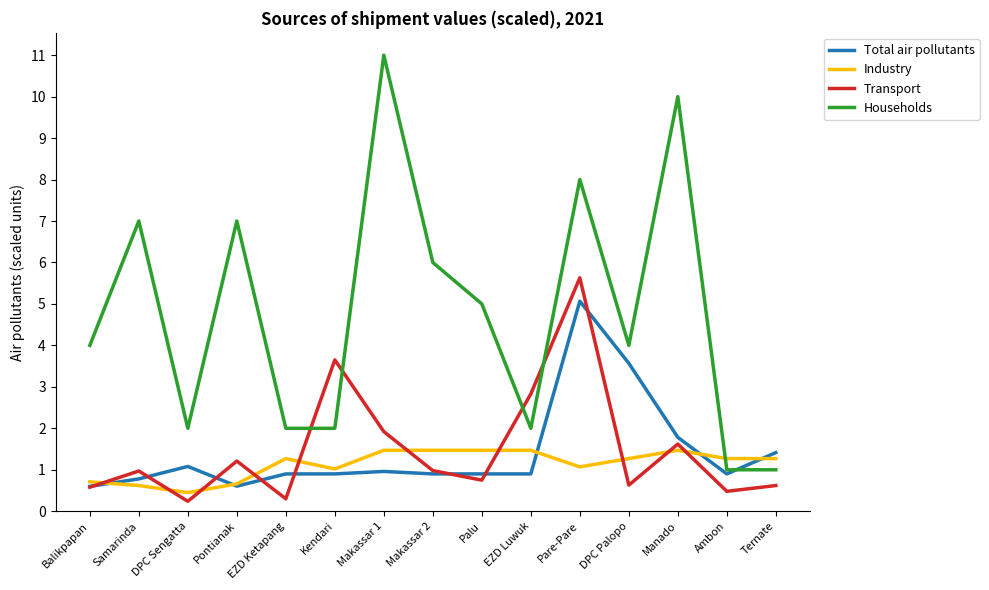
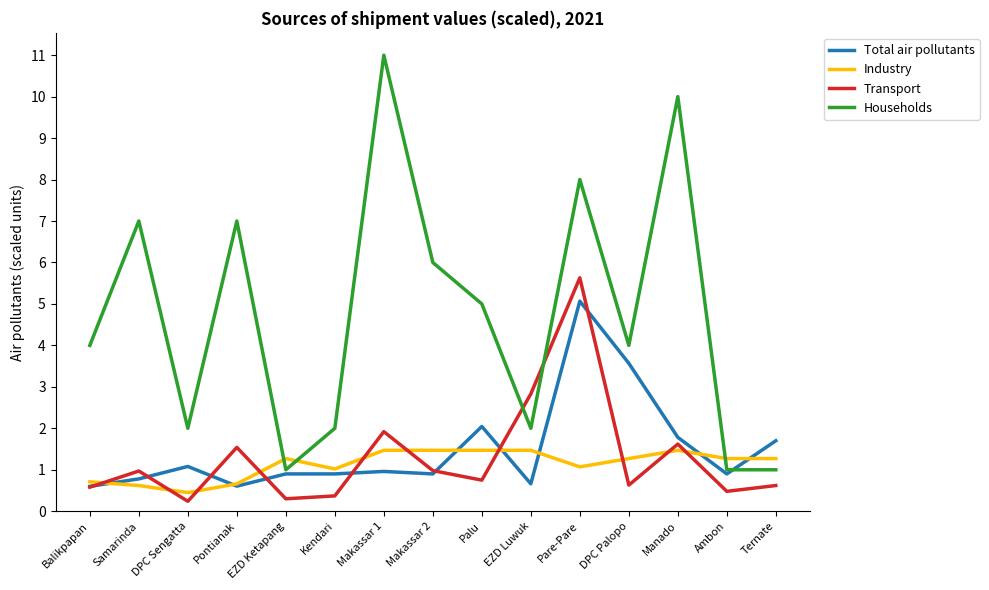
  {
    "Total air pollutants": {
      "Samarinda": 0.8,
      "DPC Sengatta": 1.1,
      "EZD Ketapang": 0.9,
      "Kendari": 0.9,
      "Makassar 1": 1.0,
      "Makassar 2": 0.9,
-     "Palu": 0.9,
-     "EZD Luwuk": 0.9,
+     "Palu": 2.0,
+     "EZD Luwuk": 0.7,
      "Pare-Pare": 5.1,
      "DPC Palopo": 3.6,
      "Manado": 1.8,
      "Ambon": 0.9,
-     "Ternate": 1.4
+     "Ternate": 1.7
    },
    "Industry": {
      "Balikpapan": 0.7,
      "Samarinda": 0.6,
      "DPC Sengatta": 0.5,
      "EZD Ketapang": 1.3,
      "Kendari": 1.0,
      "Makassar 1": 1.5,
      "Makassar 2": 1.5,
      "Palu": 1.5,
      "EZD Luwuk": 1.5,
      "Pare-Pare": 1.1,
      "DPC Palopo": 1.3,
      "Manado": 1.5,
      "Ambon": 1.3,
      "Ternate": 1.3
    },
    "Transport": {
      "Samarinda": 1.0,
      "DPC Sengatta": 0.2,
-     "Pontianak": 1.2,
+     "Pontianak": 1.5,
      "EZD Ketapang": 0.3,
-     "Kendari": 3.7,
+     "Kendari": 0.4,
      "Makassar 1": 1.9,
      "Makassar 2": 1.0,
      "Palu": 0.8,
      "EZD Luwuk": 2.8,
      "Pare-Pare": 5.6,
      "DPC Palopo": 0.6,
      "Manado": 1.6,
      "Ambon": 0.5,
      "Ternate": 0.6
    },
    "Households": {
      "Balikpapan": 4,
      "Samarinda": 7,
      "DPC Sengatta": 2,
      "Pontianak": 7,
-     "EZD Ketapang": 2,
+     "EZD Ketapang": 1,
      "Kendari": 2,
      "Makassar 1": 11,
      "Makassar 2": 6,
      "Palu": 5,
      "EZD Luwuk": 2,
      "Pare-Pare": 8,
      "DPC Palopo": 4,
      "Manado": 10,
      "Ambon": 1,
      "Ternate": 1
    }
  }
